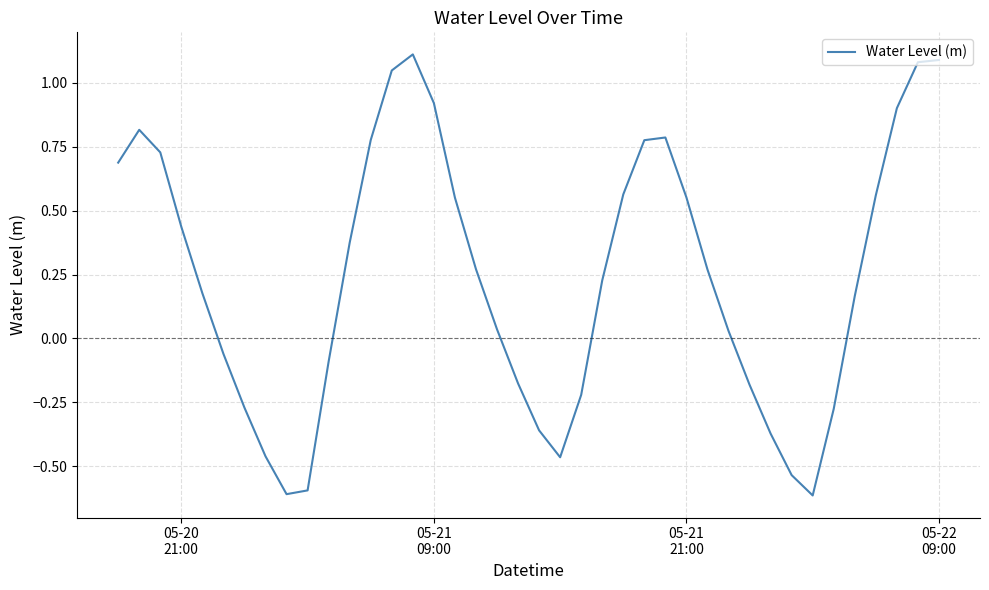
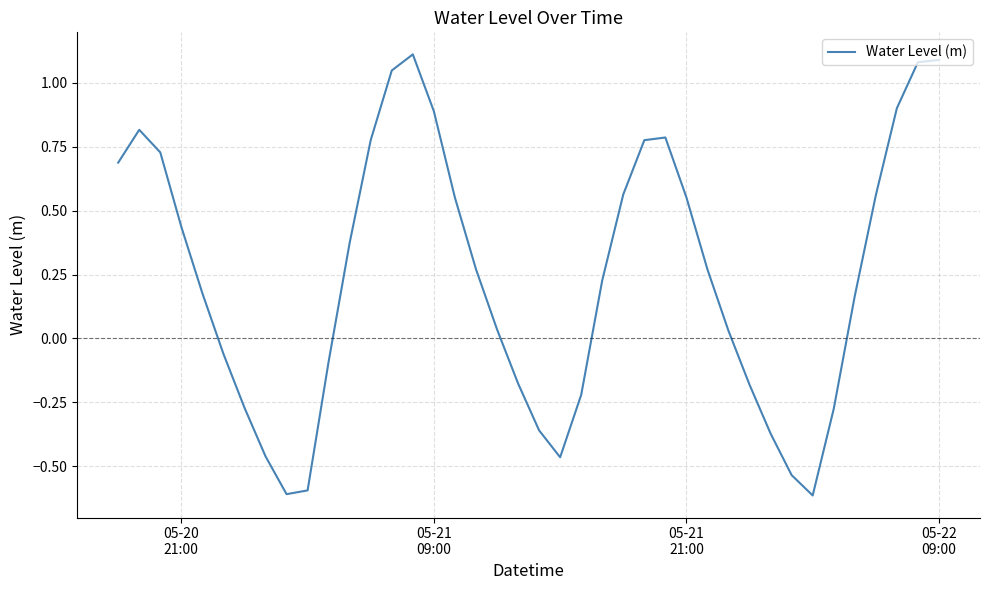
  {
    "05-20 21:00": 0.44,
-   "05-21 09:00": 0.92,
+   "05-21 09:00": 0.89,
    "05-21 21:00": 0.55
  }
